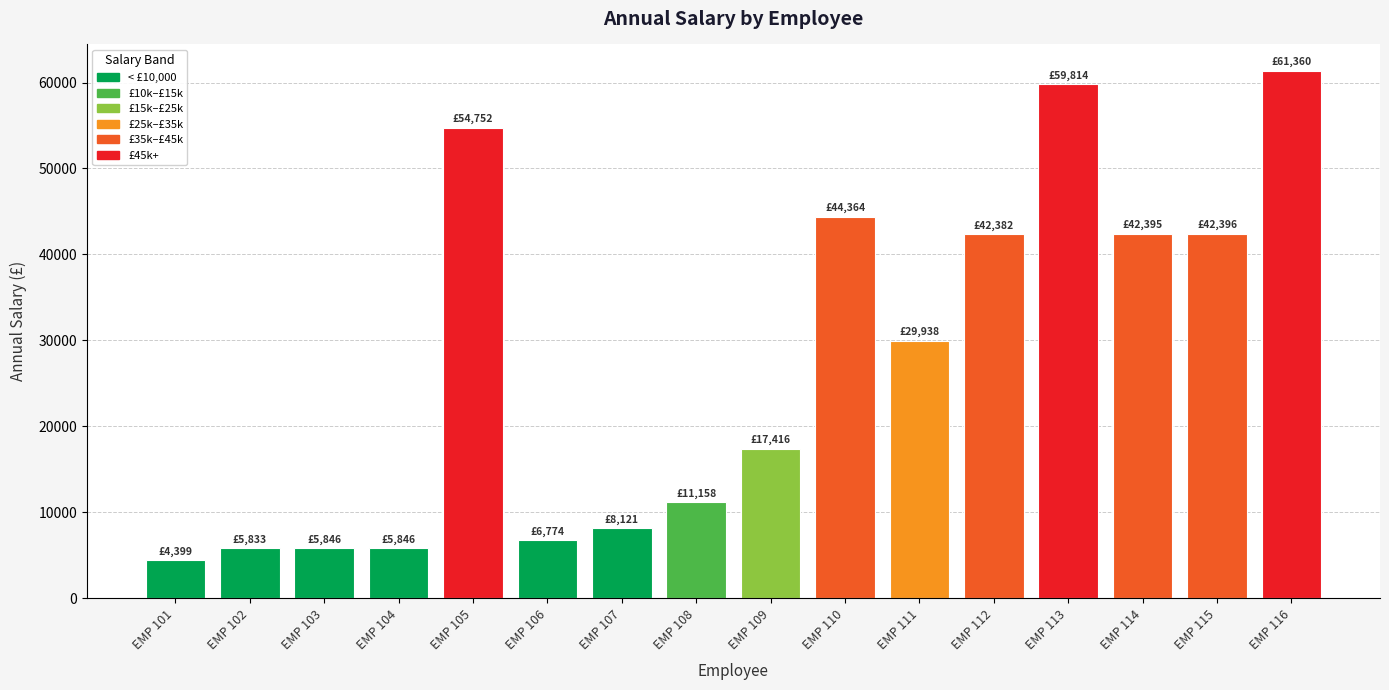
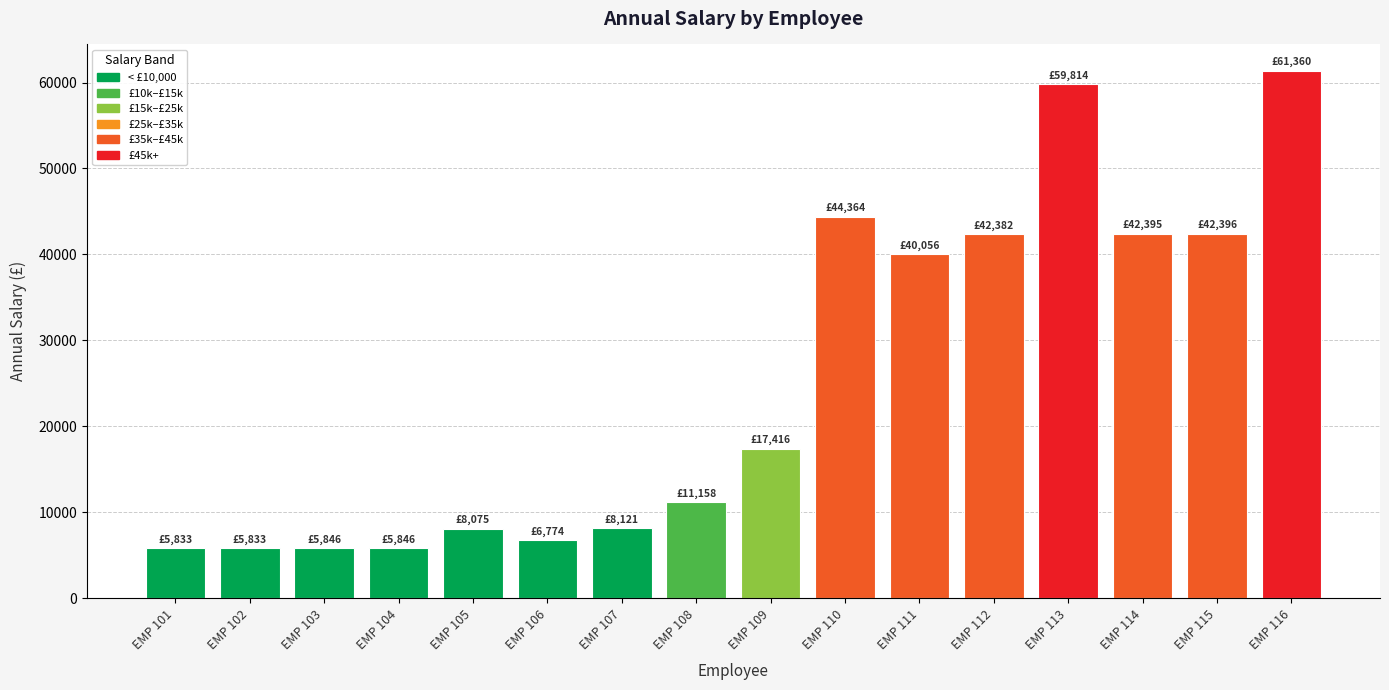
  {
-   "EMP 101": "£4,399",
+   "EMP 101": "£5,833",
    "EMP 102": "£5,833",
    "EMP 103": "£5,846",
    "EMP 104": "£5,846",
-   "EMP 105": "£54,752",
+   "EMP 105": "£8,075",
    "EMP 106": "£6,774",
    "EMP 107": "£8,121",
    "EMP 108": "£11,158",
    "EMP 109": "£17,416",
    "EMP 110": "£44,364",
-   "EMP 111": "£29,938",
+   "EMP 111": "£40,056",
    "EMP 112": "£42,382",
    "EMP 113": "£59,814",
    "EMP 114": "£42,395",
    "EMP 115": "£42,396",
    "EMP 116": "£61,360"
  }
